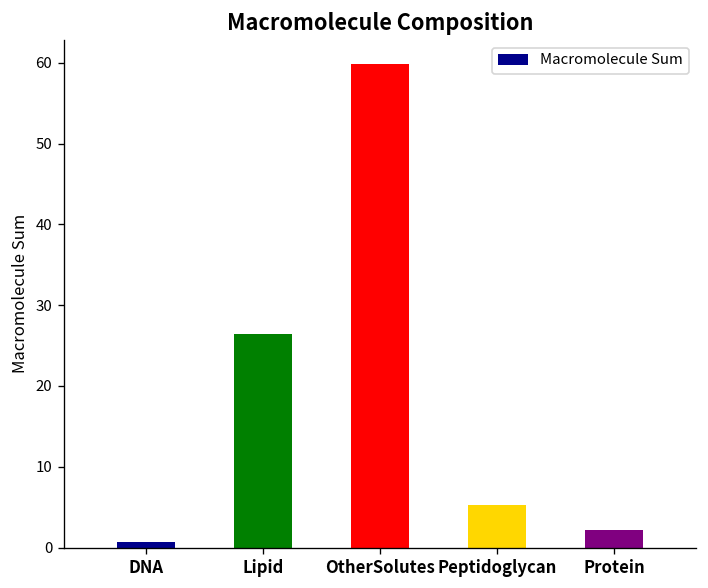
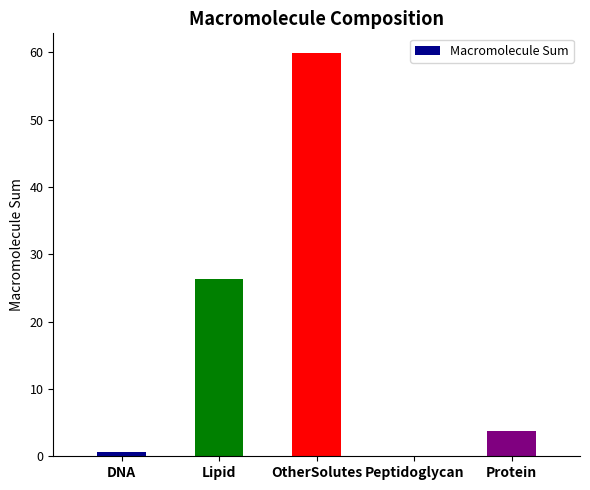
  {
    "DNA": 1,
    "Lipid": 26,
    "OtherSolutes": 60,
-   "Peptidoglycan": 5,
-   "Protein": 2
+   "Peptidoglycan": 0,
+   "Protein": 4
  }
